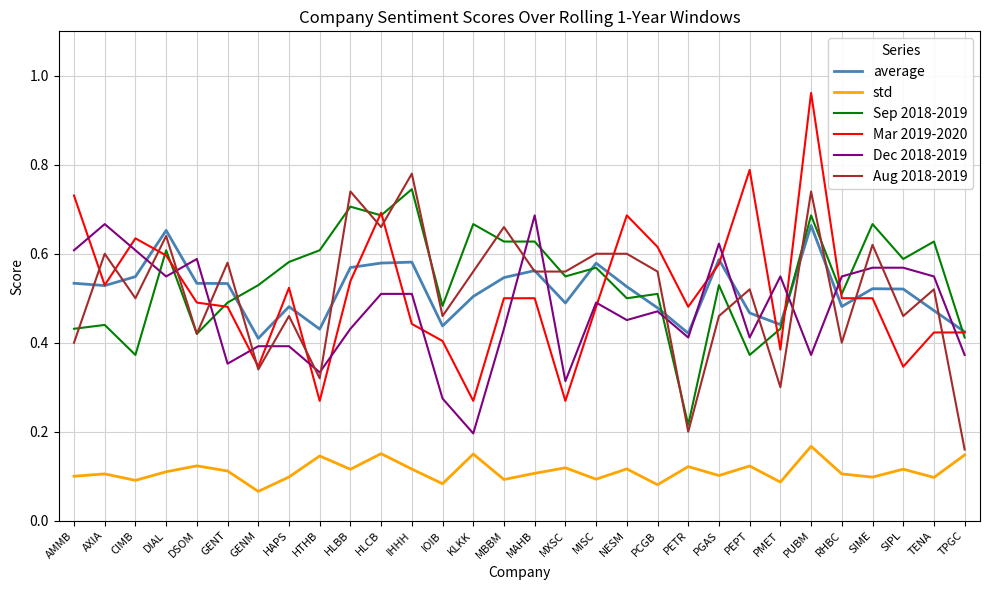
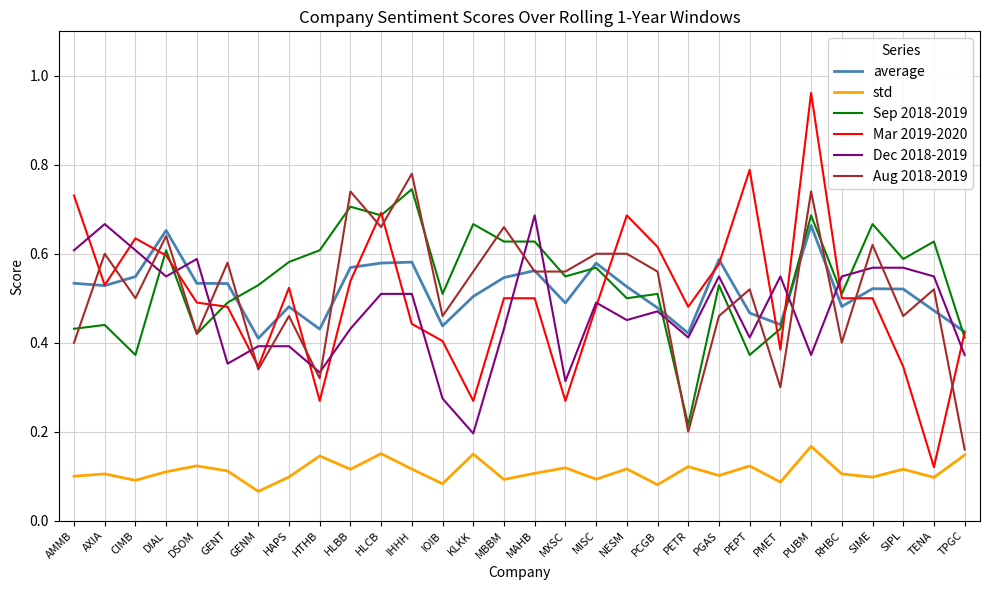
  {
    "average": {
      "AMMB": 0.53,
      "CIMB": 0.55,
      "DIAL": 0.65,
      "DSOM": 0.53,
      "GENT": 0.53,
      "GENM": 0.41,
      "HAPS": 0.48,
      "HTHB": 0.43,
      "HLBB": 0.57,
      "HLCB": 0.58,
      "IHHH": 0.58,
      "IOIB": 0.44,
      "KLKK": 0.50,
      "MBBM": 0.55,
      "MXSC": 0.49,
      "MISC": 0.58,
      "NESM": 0.53,
      "PCGB": 0.48,
      "PETR": 0.42,
      "PGAS": 0.59,
      "PEPT": 0.47,
      "PMET": 0.44,
      "PUBM": 0.66,
      "RHBC": 0.48,
      "SIME": 0.52,
      "SIPL": 0.52,
      "TENA": 0.47
    },
    "std": {
      "AMMB": 0.10,
      "AXIA": 0.11,
      "CIMB": 0.09,
      "DIAL": 0.11,
      "DSOM": 0.12,
      "GENT": 0.11,
      "GENM": 0.07,
      "HAPS": 0.10,
      "HTHB": 0.15,
      "HLBB": 0.12,
      "HLCB": 0.15,
      "IHHH": 0.12,
      "IOIB": 0.08,
      "KLKK": 0.15,
      "MBBM": 0.09,
      "MAHB": 0.11,
      "MXSC": 0.12,
      "MISC": 0.09,
      "NESM": 0.12,
      "PCGB": 0.08,
      "PETR": 0.12,
      "PGAS": 0.10,
      "PEPT": 0.12,
      "PMET": 0.09,
      "PUBM": 0.17,
      "RHBC": 0.11,
      "SIME": 0.10,
      "SIPL": 0.12,
      "TENA": 0.10,
      "TPGC": 0.15
    },
    "Sep 2018-2019": {
      "AMMB": 0.43,
      "AXIA": 0.44,
      "CIMB": 0.37,
      "DIAL": 0.61,
      "GENT": 0.49,
      "GENM": 0.53,
      "HAPS": 0.58,
      "HTHB": 0.61,
      "HLBB": 0.71,
      "HLCB": 0.69,
      "IHHH": 0.75,
-     "IOIB": 0.48,
+     "IOIB": 0.51,
      "KLKK": 0.67,
      "MBBM": 0.63,
      "MAHB": 0.63,
      "MXSC": 0.55,
      "MISC": 0.57,
      "NESM": 0.50,
      "PCGB": 0.51,
      "PETR": 0.22,
      "PGAS": 0.53,
      "PEPT": 0.37,
      "PMET": 0.43,
      "PUBM": 0.69,
      "RHBC": 0.51,
      "SIME": 0.67,
      "SIPL": 0.59,
      "TENA": 0.63,
      "TPGC": 0.41
    },
    "Mar 2019-2020": {
      "AMMB": 0.73,
      "CIMB": 0.63,
      "DIAL": 0.60,
      "DSOM": 0.49,
      "GENT": 0.48,
      "GENM": 0.35,
      "HAPS": 0.52,
      "HTHB": 0.27,
      "HLBB": 0.54,
      "HLCB": 0.69,
      "IHHH": 0.44,
      "IOIB": 0.40,
      "KLKK": 0.27,
      "MBBM": 0.50,
      "MAHB": 0.50,
      "MXSC": 0.27,
      "MISC": 0.48,
      "NESM": 0.69,
      "PCGB": 0.62,
      "PETR": 0.48,
      "PGAS": 0.58,
      "PEPT": 0.79,
      "PMET": 0.38,
      "PUBM": 0.96,
      "RHBC": 0.50,
      "SIME": 0.50,
      "SIPL": 0.35,
-     "TENA": 0.42
+     "TENA": 0.12
    },
    "Dec 2018-2019": {
      "AMMB": 0.61,
      "AXIA": 0.67,
      "CIMB": 0.61,
      "DIAL": 0.55,
      "DSOM": 0.59,
      "GENT": 0.35,
      "GENM": 0.39,
      "HAPS": 0.39,
      "HTHB": 0.33,
      "HLBB": 0.43,
      "HLCB": 0.51,
      "IHHH": 0.51,
      "IOIB": 0.27,
      "KLKK": 0.20,
      "MBBM": 0.43,
      "MAHB": 0.69,
      "MXSC": 0.31,
      "MISC": 0.49,
      "NESM": 0.45,
      "PCGB": 0.47,
      "PETR": 0.41,
-     "PGAS": 0.62,
+     "PGAS": 0.55,
      "PEPT": 0.41,
      "PMET": 0.55,
      "PUBM": 0.37,
      "RHBC": 0.55,
      "SIME": 0.57,
      "SIPL": 0.57,
      "TENA": 0.55,
      "TPGC": 0.37
    },
    "Aug 2018-2019": {
      "AMMB": 0.40,
      "AXIA": 0.60,
      "CIMB": 0.50,
      "DIAL": 0.64,
      "GENT": 0.58,
      "GENM": 0.34,
      "HAPS": 0.46,
      "HTHB": 0.32,
      "HLBB": 0.74,
      "HLCB": 0.66,
      "IHHH": 0.78,
      "IOIB": 0.46,
      "KLKK": 0.56,
      "MBBM": 0.66,
      "MXSC": 0.56,
      "MISC": 0.60,
      "NESM": 0.60,
      "PCGB": 0.56,
      "PETR": 0.20,
      "PGAS": 0.46,
      "PEPT": 0.52,
      "PMET": 0.30,
      "PUBM": 0.74,
      "RHBC": 0.40,
      "SIME": 0.62,
      "SIPL": 0.46,
      "TENA": 0.52,
      "TPGC": 0.16
    }
  }
